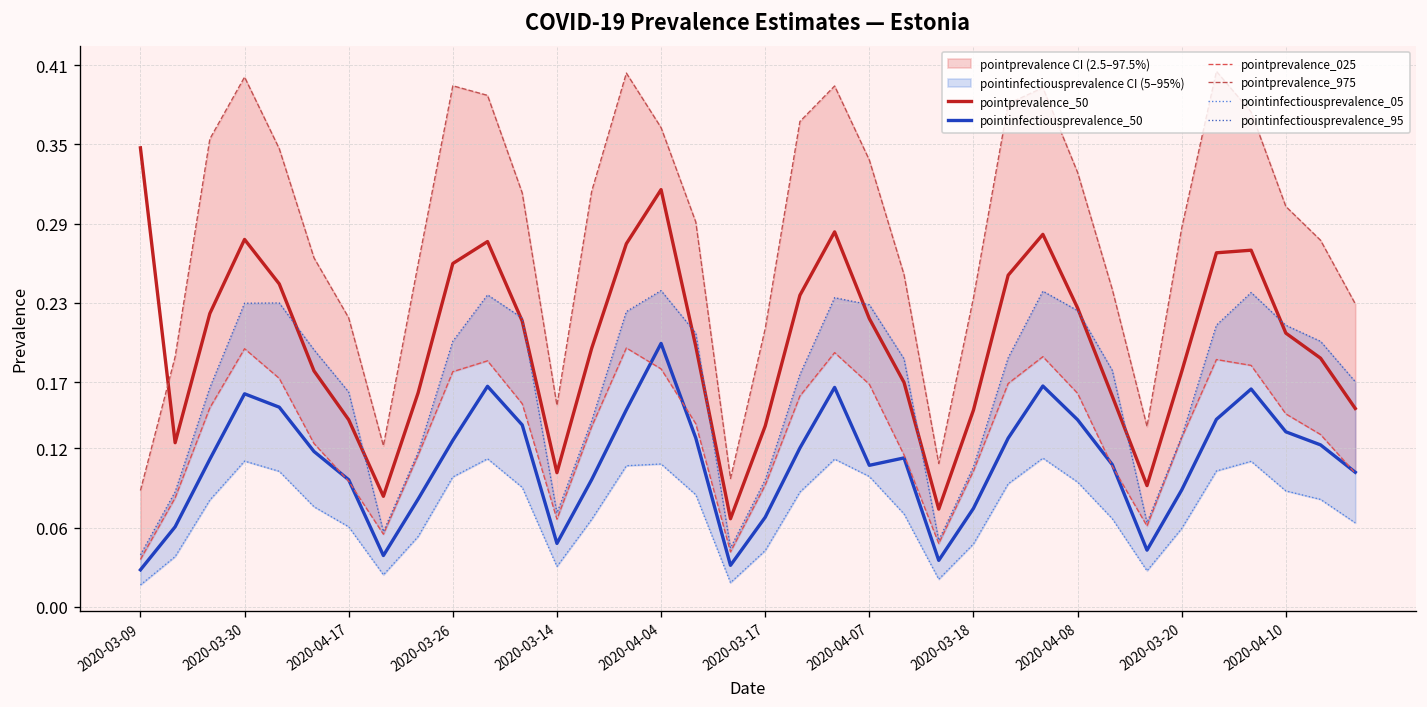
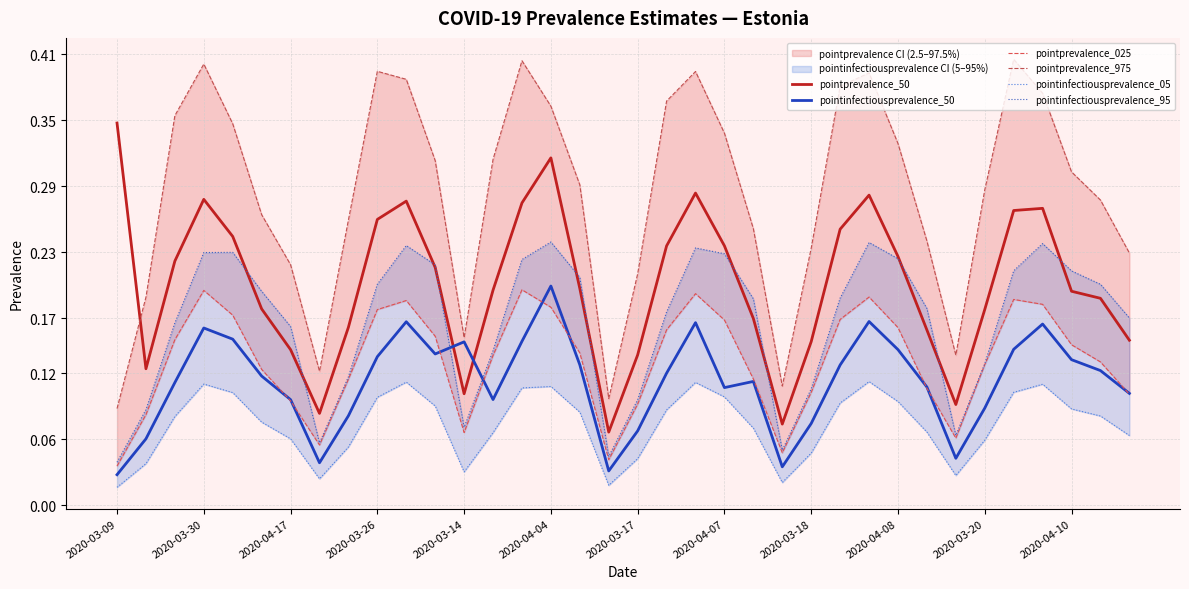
  {
    "pointprevalence_50": {
      "2020-03-09": 0.347,
      "2020-03-30": 0.278,
      "2020-04-17": 0.142,
      "2020-03-26": 0.260,
      "2020-03-14": 0.101,
      "2020-04-04": 0.316,
      "2020-03-17": 0.137,
-     "2020-04-07": 0.218,
+     "2020-04-07": 0.236,
      "2020-03-18": 0.149,
      "2020-03-20": 0.178,
-     "2020-04-10": 0.207
+     "2020-04-10": 0.195
    },
    "pointinfectiousprevalence_50": {
      "2020-03-09": 0.028,
      "2020-03-30": 0.161,
-     "2020-03-26": 0.126,
-     "2020-03-14": 0.048,
+     "2020-03-26": 0.135,
+     "2020-03-14": 0.149,
      "2020-04-04": 0.199,
      "2020-03-17": 0.068,
      "2020-04-07": 0.107,
      "2020-03-18": 0.074,
      "2020-04-08": 0.142,
      "2020-03-20": 0.088,
      "2020-04-10": 0.132
    }
  }
